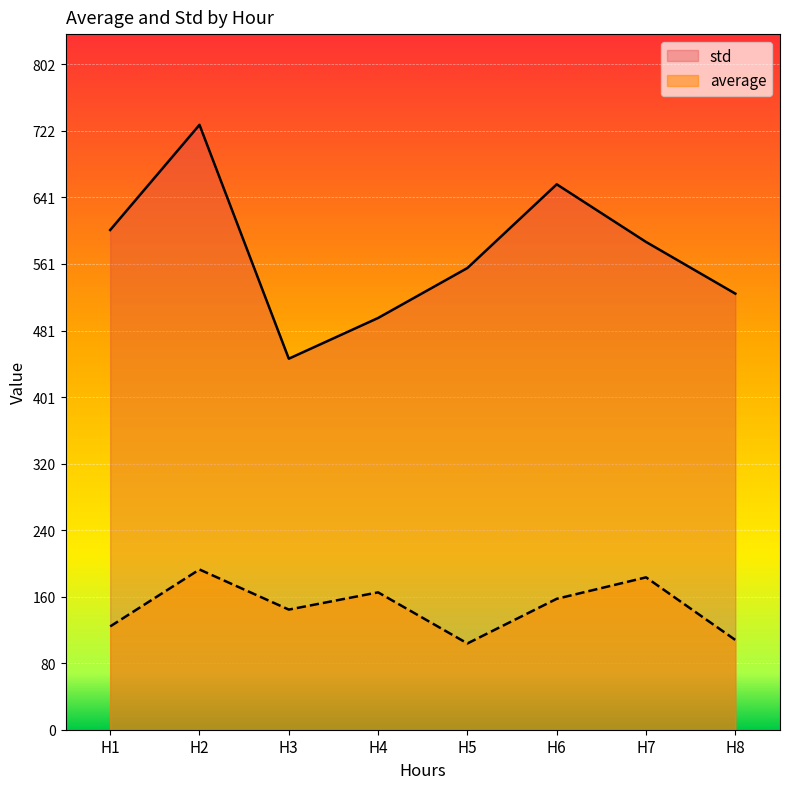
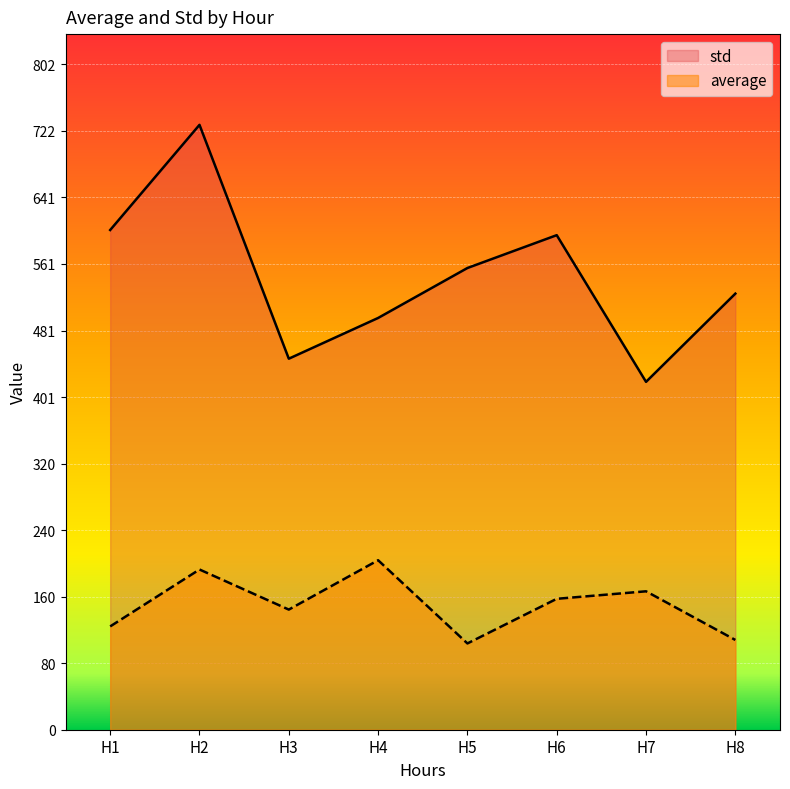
  {
    "std": {
      "H1": 600,
      "H2": 730,
      "H3": 450,
      "H4": 500,
      "H5": 560,
-     "H6": 660,
-     "H7": 590,
+     "H6": 600,
+     "H7": 420,
      "H8": 530
    },
    "average": {
      "H1": 120,
      "H2": 190,
      "H3": 140,
-     "H4": 170,
+     "H4": 200,
      "H5": 100,
      "H6": 160,
-     "H7": 180,
+     "H7": 170,
      "H8": 110
    }
  }
